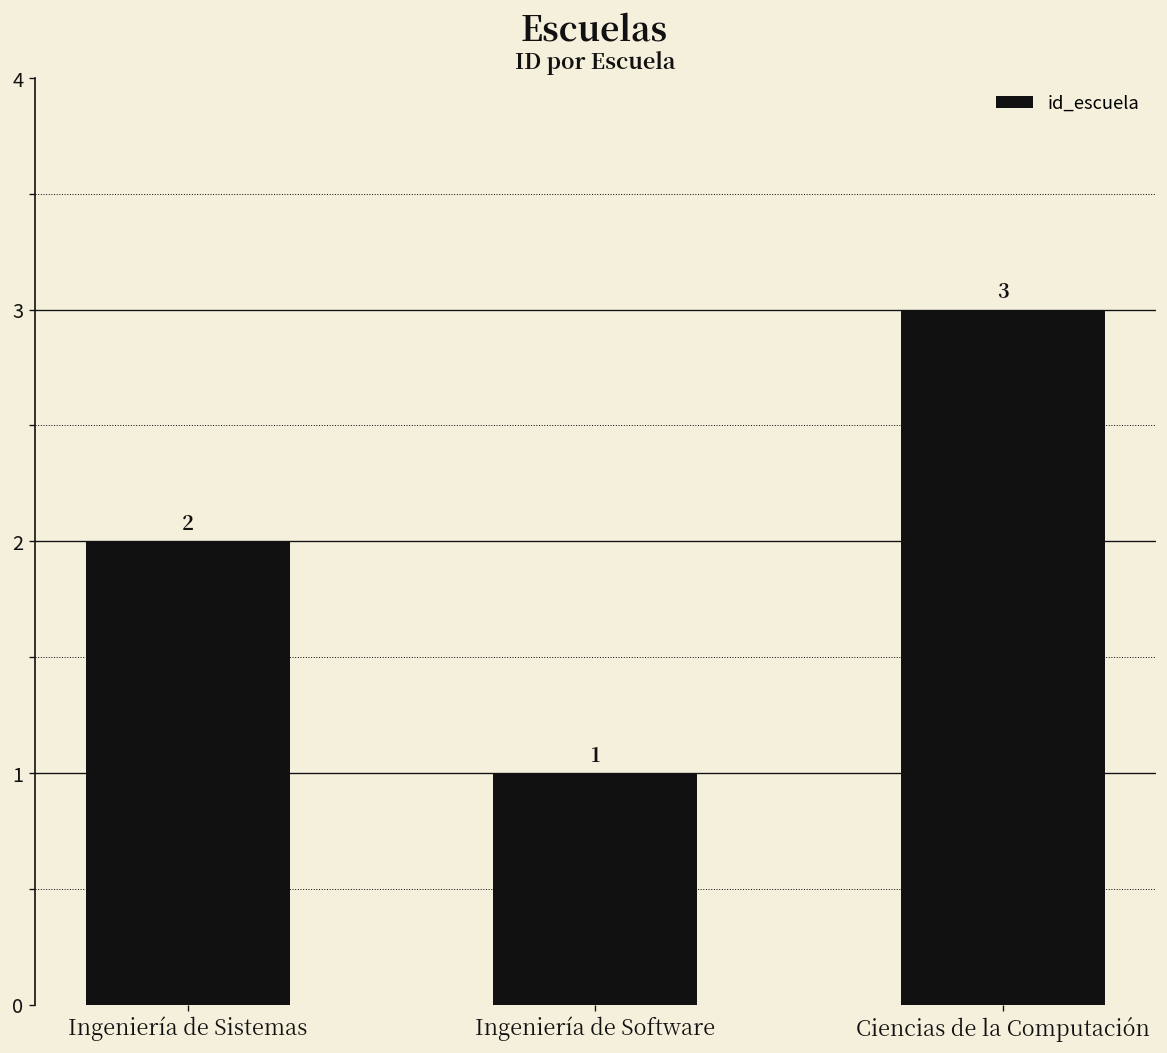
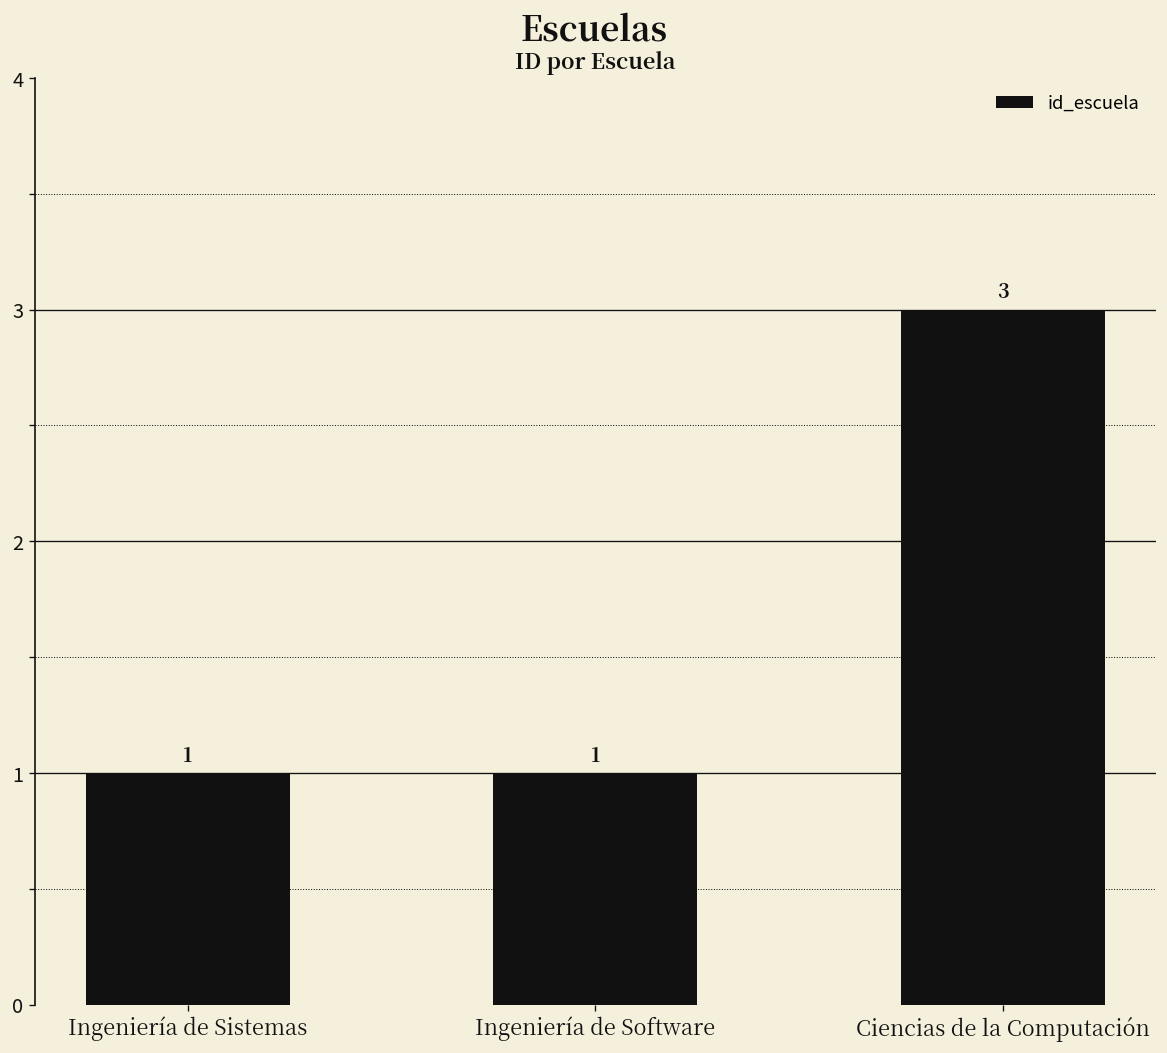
  {
-   "Ingeniería de Sistemas": 2,
+   "Ingeniería de Sistemas": 1,
    "Ingeniería de Software": 1,
    "Ciencias de la Computación": 3
  }
